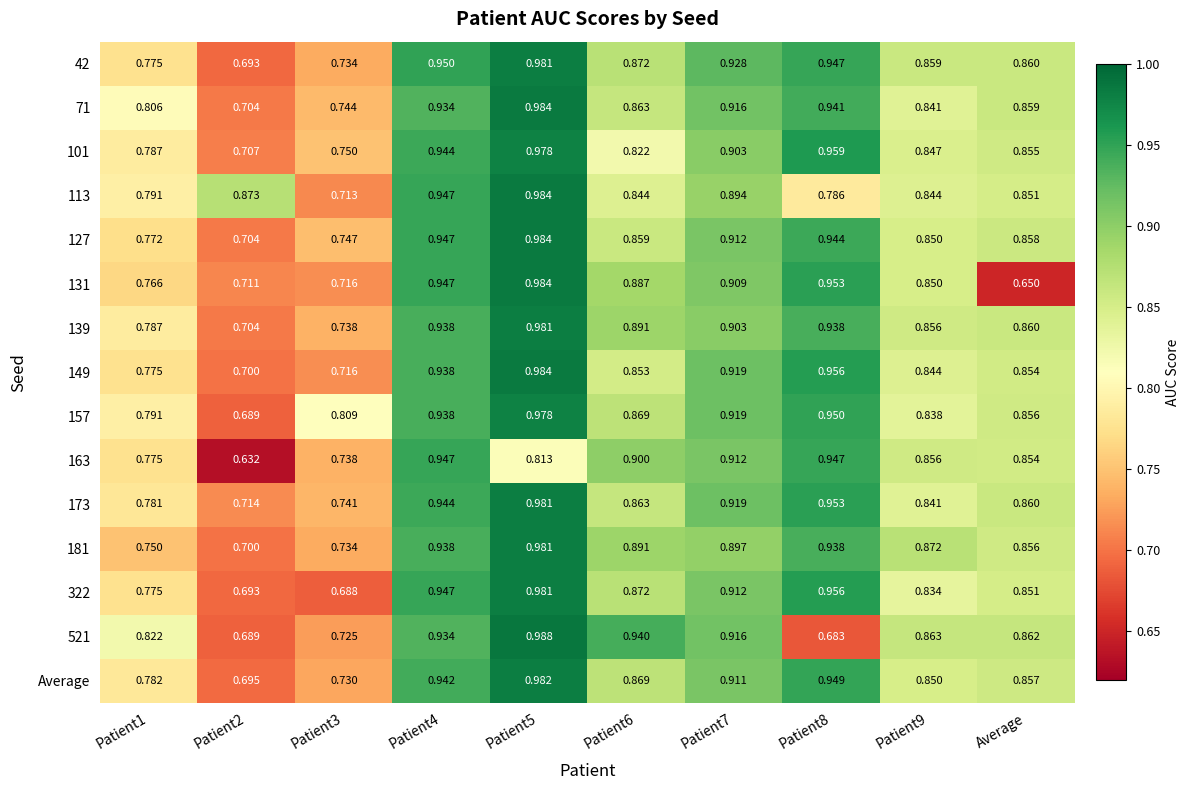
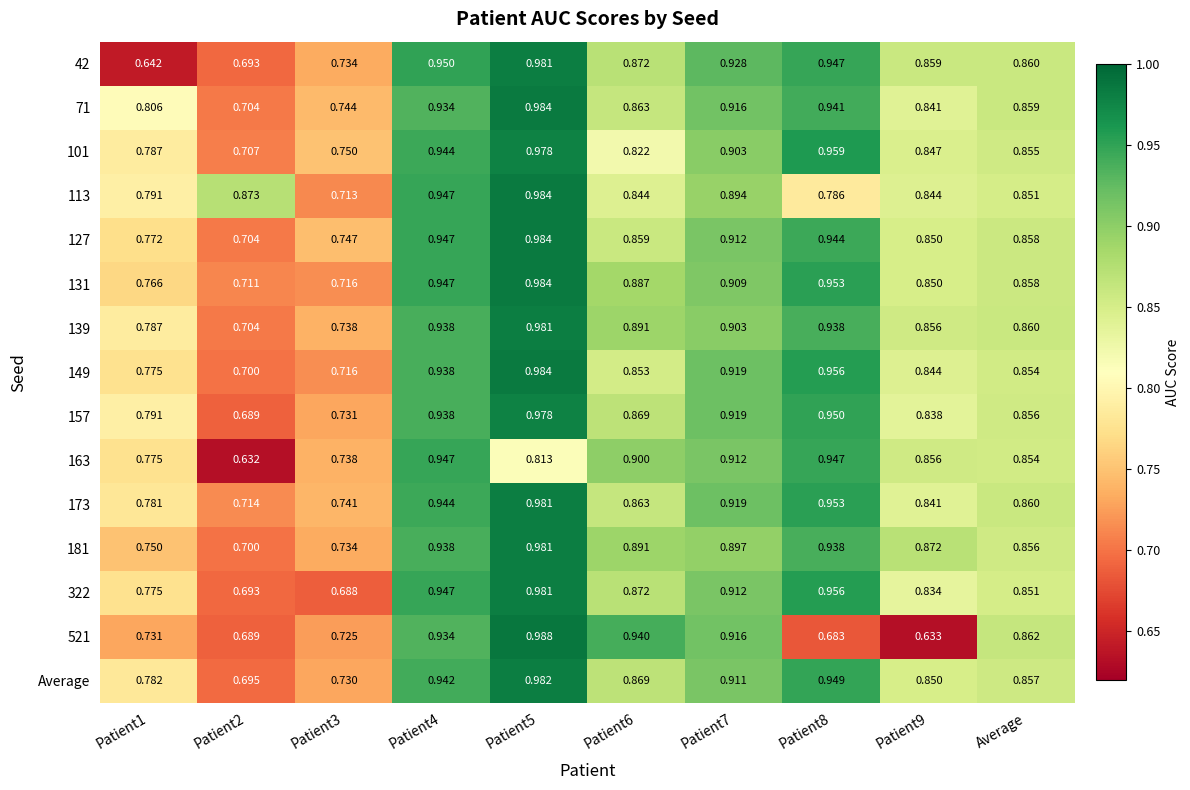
  {
    "42": {
-     "Patient1": 0.775,
+     "Patient1": 0.642,
      "Patient2": 0.693,
      "Patient3": 0.734,
      "Patient4": 0.950,
      "Patient5": 0.981,
      "Patient6": 0.872,
      "Patient7": 0.928,
      "Patient8": 0.947,
      "Patient9": 0.859,
      "Average": 0.860
    },
    "71": {
      "Patient1": 0.806,
      "Patient2": 0.704,
      "Patient3": 0.744,
      "Patient4": 0.934,
      "Patient5": 0.984,
      "Patient6": 0.863,
      "Patient7": 0.916,
      "Patient8": 0.941,
      "Patient9": 0.841,
      "Average": 0.859
    },
    "101": {
      "Patient1": 0.787,
      "Patient2": 0.707,
      "Patient3": 0.750,
      "Patient4": 0.944,
      "Patient5": 0.978,
      "Patient6": 0.822,
      "Patient7": 0.903,
      "Patient8": 0.959,
      "Patient9": 0.847,
      "Average": 0.855
    },
    "113": {
      "Patient1": 0.791,
      "Patient2": 0.873,
      "Patient3": 0.713,
      "Patient4": 0.947,
      "Patient5": 0.984,
      "Patient6": 0.844,
      "Patient7": 0.894,
      "Patient8": 0.786,
      "Patient9": 0.844,
      "Average": 0.851
    },
    "127": {
      "Patient1": 0.772,
      "Patient2": 0.704,
      "Patient3": 0.747,
      "Patient4": 0.947,
      "Patient5": 0.984,
      "Patient6": 0.859,
      "Patient7": 0.912,
      "Patient8": 0.944,
      "Patient9": 0.850,
      "Average": 0.858
    },
    "131": {
      "Patient1": 0.766,
      "Patient2": 0.711,
      "Patient3": 0.716,
      "Patient4": 0.947,
      "Patient5": 0.984,
      "Patient6": 0.887,
      "Patient7": 0.909,
      "Patient8": 0.953,
      "Patient9": 0.850,
-     "Average": 0.650
+     "Average": 0.858
    },
    "139": {
      "Patient1": 0.787,
      "Patient2": 0.704,
      "Patient3": 0.738,
      "Patient4": 0.938,
      "Patient5": 0.981,
      "Patient6": 0.891,
      "Patient7": 0.903,
      "Patient8": 0.938,
      "Patient9": 0.856,
      "Average": 0.860
    },
    "149": {
      "Patient1": 0.775,
      "Patient2": 0.700,
      "Patient3": 0.716,
      "Patient4": 0.938,
      "Patient5": 0.984,
      "Patient6": 0.853,
      "Patient7": 0.919,
      "Patient8": 0.956,
      "Patient9": 0.844,
      "Average": 0.854
    },
    "157": {
      "Patient1": 0.791,
      "Patient2": 0.689,
-     "Patient3": 0.809,
+     "Patient3": 0.731,
      "Patient4": 0.938,
      "Patient5": 0.978,
      "Patient6": 0.869,
      "Patient7": 0.919,
      "Patient8": 0.950,
      "Patient9": 0.838,
      "Average": 0.856
    },
    "163": {
      "Patient1": 0.775,
      "Patient2": 0.632,
      "Patient3": 0.738,
      "Patient4": 0.947,
      "Patient5": 0.813,
      "Patient6": 0.900,
      "Patient7": 0.912,
      "Patient8": 0.947,
      "Patient9": 0.856,
      "Average": 0.854
    },
    "173": {
      "Patient1": 0.781,
      "Patient2": 0.714,
      "Patient3": 0.741,
      "Patient4": 0.944,
      "Patient5": 0.981,
      "Patient6": 0.863,
      "Patient7": 0.919,
      "Patient8": 0.953,
      "Patient9": 0.841,
      "Average": 0.860
    },
    "181": {
      "Patient1": 0.750,
      "Patient2": 0.700,
      "Patient3": 0.734,
      "Patient4": 0.938,
      "Patient5": 0.981,
      "Patient6": 0.891,
      "Patient7": 0.897,
      "Patient8": 0.938,
      "Patient9": 0.872,
      "Average": 0.856
    },
    "322": {
      "Patient1": 0.775,
      "Patient2": 0.693,
      "Patient3": 0.688,
      "Patient4": 0.947,
      "Patient5": 0.981,
      "Patient6": 0.872,
      "Patient7": 0.912,
      "Patient8": 0.956,
      "Patient9": 0.834,
      "Average": 0.851
    },
    "521": {
-     "Patient1": 0.822,
+     "Patient1": 0.731,
      "Patient2": 0.689,
      "Patient3": 0.725,
      "Patient4": 0.934,
      "Patient5": 0.988,
      "Patient6": 0.940,
      "Patient7": 0.916,
      "Patient8": 0.683,
-     "Patient9": 0.863,
+     "Patient9": 0.633,
      "Average": 0.862
    },
    "Average": {
      "Patient1": 0.782,
      "Patient2": 0.695,
      "Patient3": 0.730,
      "Patient4": 0.942,
      "Patient5": 0.982,
      "Patient6": 0.869,
      "Patient7": 0.911,
      "Patient8": 0.949,
      "Patient9": 0.850,
      "Average": 0.857
    }
  }
